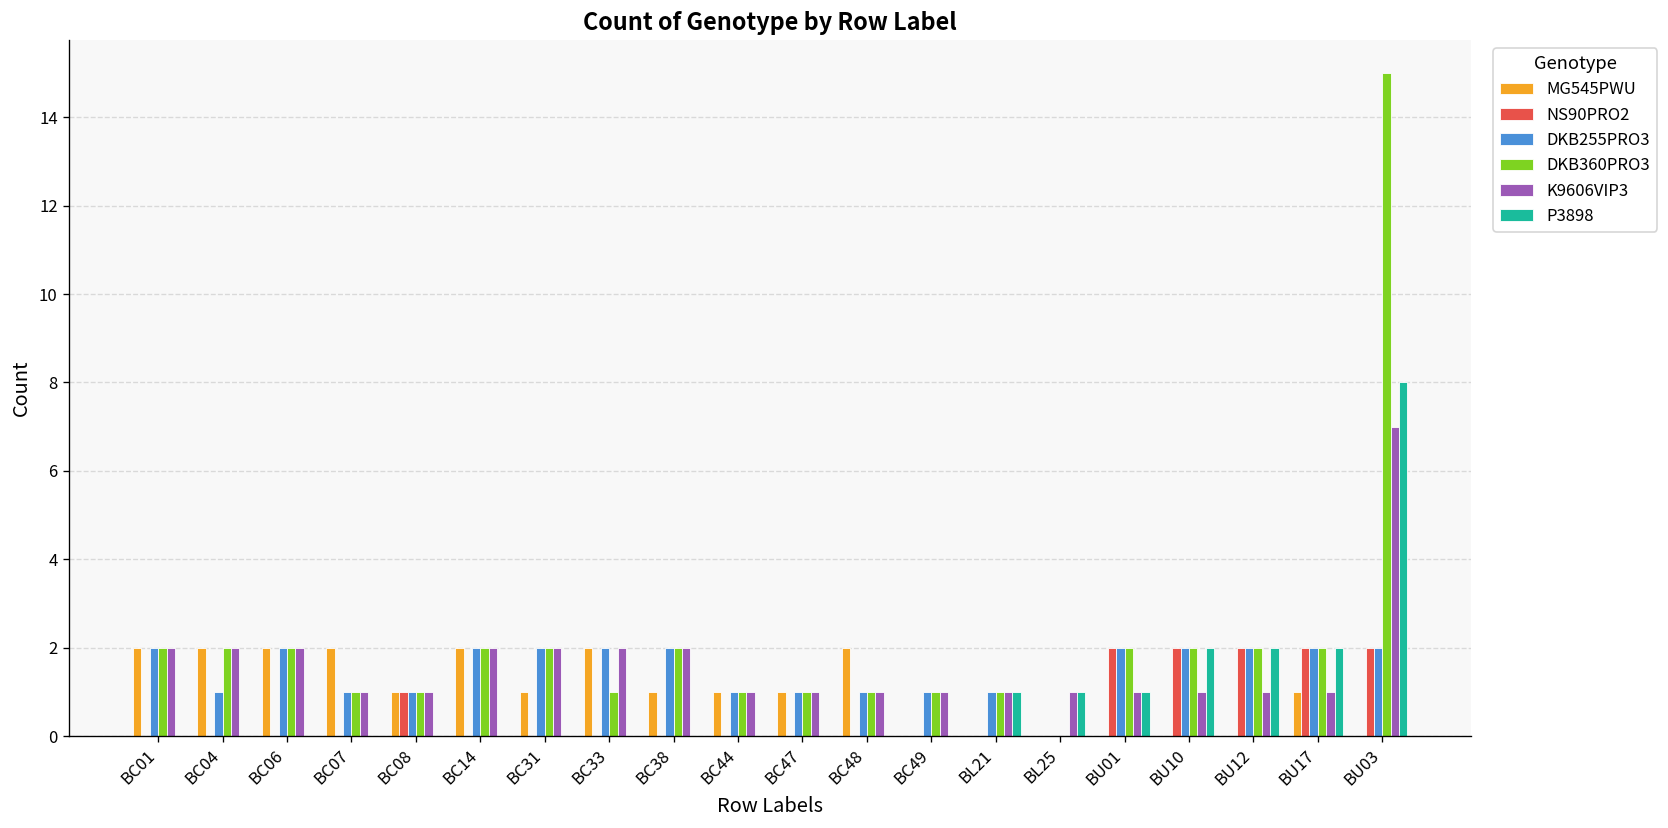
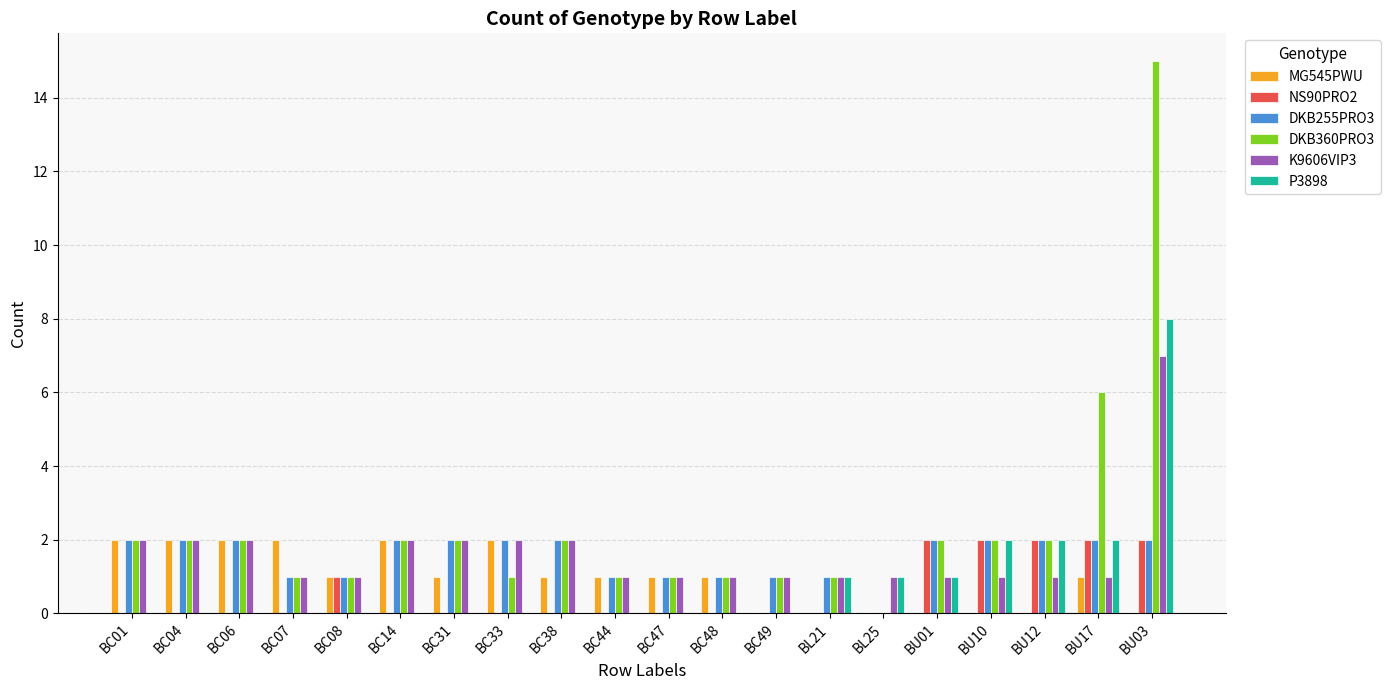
  {
    "MG545PWU": {
      "BC01": 2,
      "BC04": 2,
      "BC06": 2,
      "BC07": 2,
      "BC08": 1,
      "BC14": 2,
      "BC31": 1,
      "BC33": 2,
      "BC38": 1,
      "BC44": 1,
      "BC47": 1,
-     "BC48": 2,
+     "BC48": 1,
      "BC49": 0,
      "BL21": 0,
      "BL25": 0,
      "BU01": 0,
      "BU10": 0,
      "BU12": 0,
      "BU17": 1,
      "BU03": 0
    },
    "NS90PRO2": {
      "BC01": 0,
      "BC04": 0,
      "BC06": 0,
      "BC07": 0,
      "BC08": 1,
      "BC14": 0,
      "BC31": 0,
      "BC33": 0,
      "BC38": 0,
      "BC44": 0,
      "BC47": 0,
      "BC48": 0,
      "BC49": 0,
      "BL21": 0,
      "BL25": 0,
      "BU01": 2,
      "BU10": 2,
      "BU12": 2,
      "BU17": 2,
      "BU03": 2
    },
    "DKB255PRO3": {
      "BC01": 2,
-     "BC04": 1,
+     "BC04": 2,
      "BC06": 2,
      "BC07": 1,
      "BC08": 1,
      "BC14": 2,
      "BC31": 2,
      "BC33": 2,
      "BC38": 2,
      "BC44": 1,
      "BC47": 1,
      "BC48": 1,
      "BC49": 1,
      "BL21": 1,
      "BL25": 0,
      "BU01": 2,
      "BU10": 2,
      "BU12": 2,
      "BU17": 2,
      "BU03": 2
    },
    "DKB360PRO3": {
      "BC01": 2,
      "BC04": 2,
      "BC06": 2,
      "BC07": 1,
      "BC08": 1,
      "BC14": 2,
      "BC31": 2,
      "BC33": 1,
      "BC38": 2,
      "BC44": 1,
      "BC47": 1,
      "BC48": 1,
      "BC49": 1,
      "BL21": 1,
      "BL25": 0,
      "BU01": 2,
      "BU10": 2,
      "BU12": 2,
-     "BU17": 2,
+     "BU17": 6,
      "BU03": 15
    },
    "K9606VIP3": {
      "BC01": 2,
      "BC04": 2,
      "BC06": 2,
      "BC07": 1,
      "BC08": 1,
      "BC14": 2,
      "BC31": 2,
      "BC33": 2,
      "BC38": 2,
      "BC44": 1,
      "BC47": 1,
      "BC48": 1,
      "BC49": 1,
      "BL21": 1,
      "BL25": 1,
      "BU01": 1,
      "BU10": 1,
      "BU12": 1,
      "BU17": 1,
      "BU03": 7
    },
    "P3898": {
      "BC01": 0,
      "BC04": 0,
      "BC06": 0,
      "BC07": 0,
      "BC08": 0,
      "BC14": 0,
      "BC31": 0,
      "BC33": 0,
      "BC38": 0,
      "BC44": 0,
      "BC47": 0,
      "BC48": 0,
      "BC49": 0,
      "BL21": 1,
      "BL25": 1,
      "BU01": 1,
      "BU10": 2,
      "BU12": 2,
      "BU17": 2,
      "BU03": 8
    }
  }
